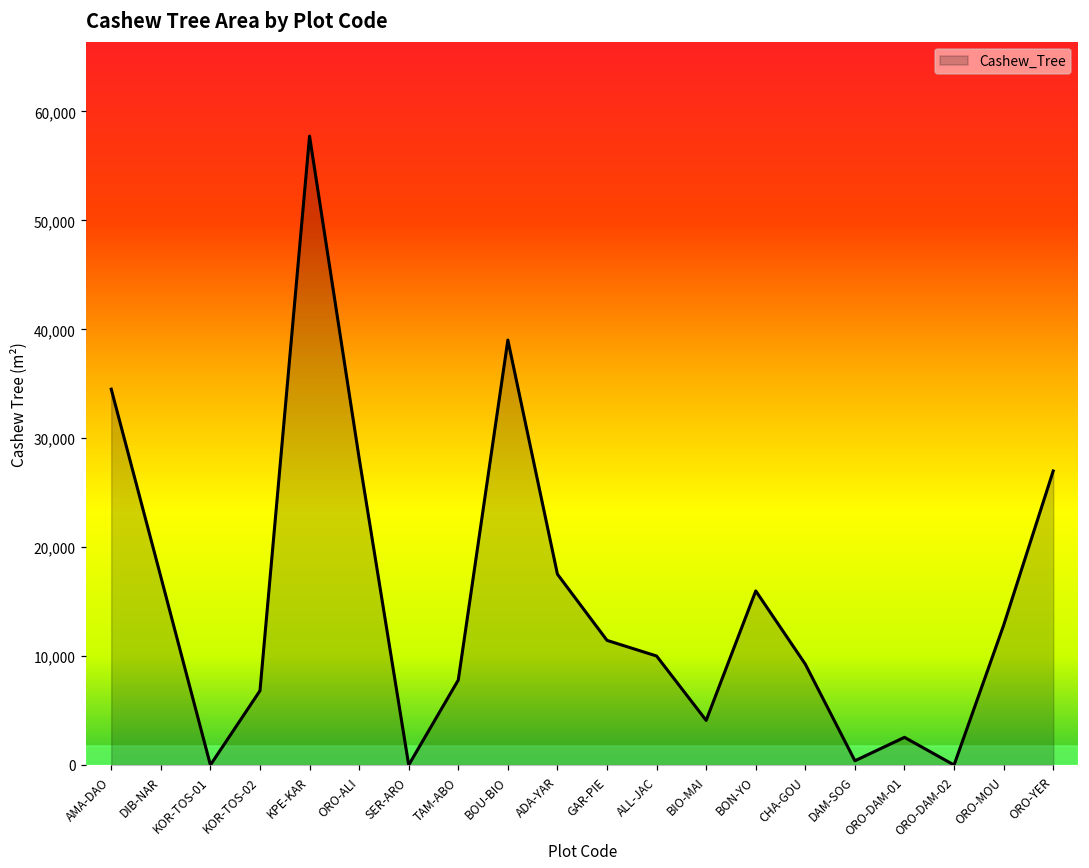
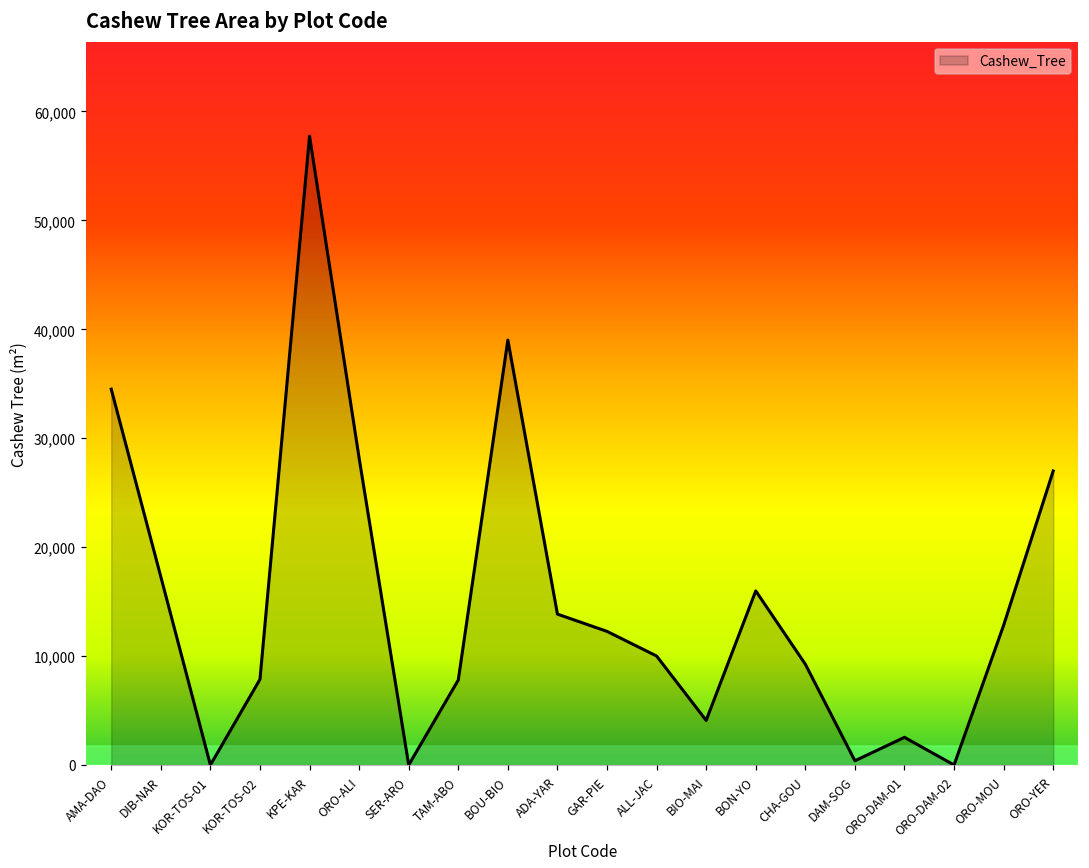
  {
    "AMA-DAO": "35,000",
    "DIB-NAR": "17,000",
-   "KOR-TOS-02": "7,000",
+   "KOR-TOS-02": "8,000",
    "KPE-KAR": "58,000",
    "ORO-ALI": "28,000",
    "TAM-ABO": "8,000",
    "BOU-BIO": "39,000",
-   "ADA-YAR": "18,000",
-   "GAR-PIE": "11,000",
+   "ADA-YAR": "14,000",
+   "GAR-PIE": "12,000",
    "ALL-JAC": "10,000",
    "BIO-MAI": "4,000",
    "BON-YO": "16,000",
    "CHA-GOU": "9,000",
    "ORO-DAM-01": "3,000",
    "ORO-MOU": "13,000",
    "ORO-YER": "27,000"
  }
